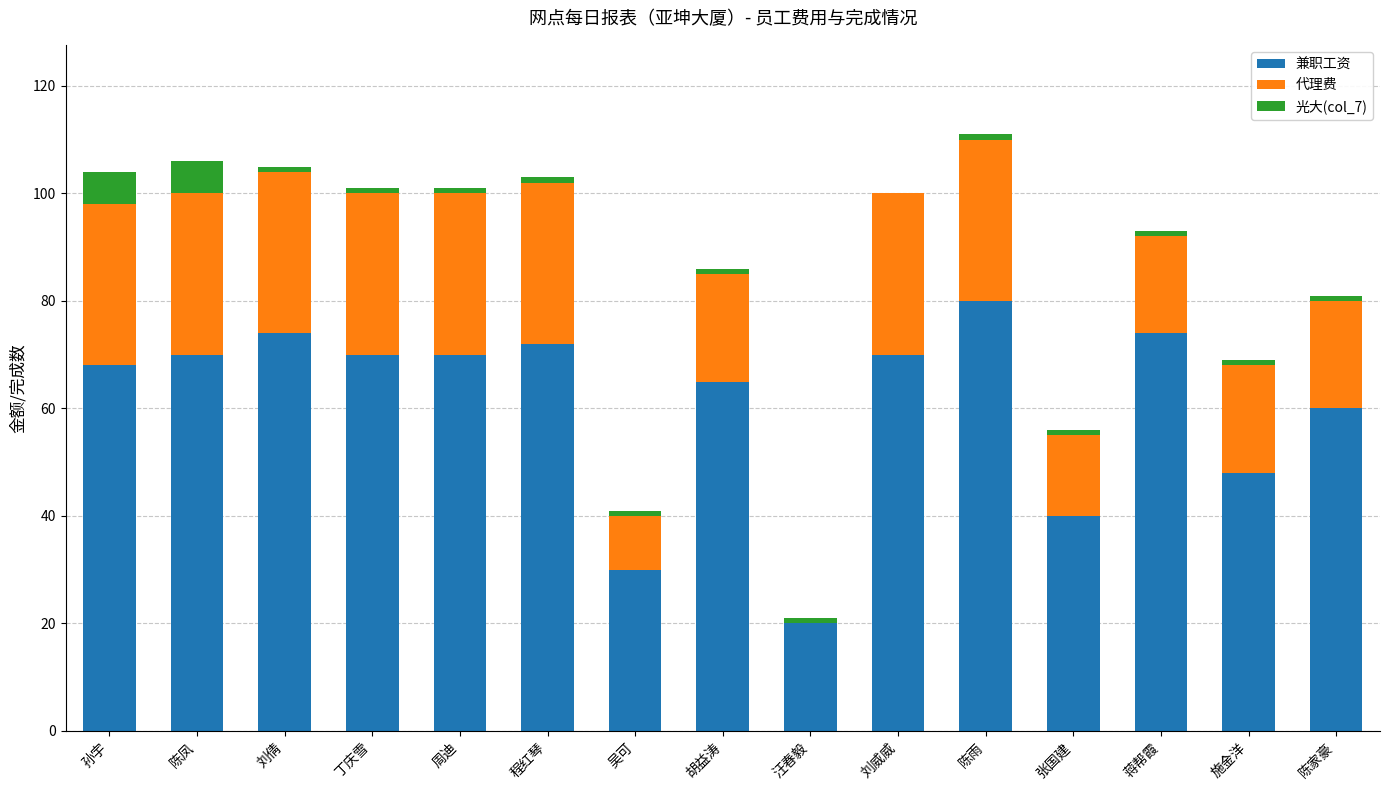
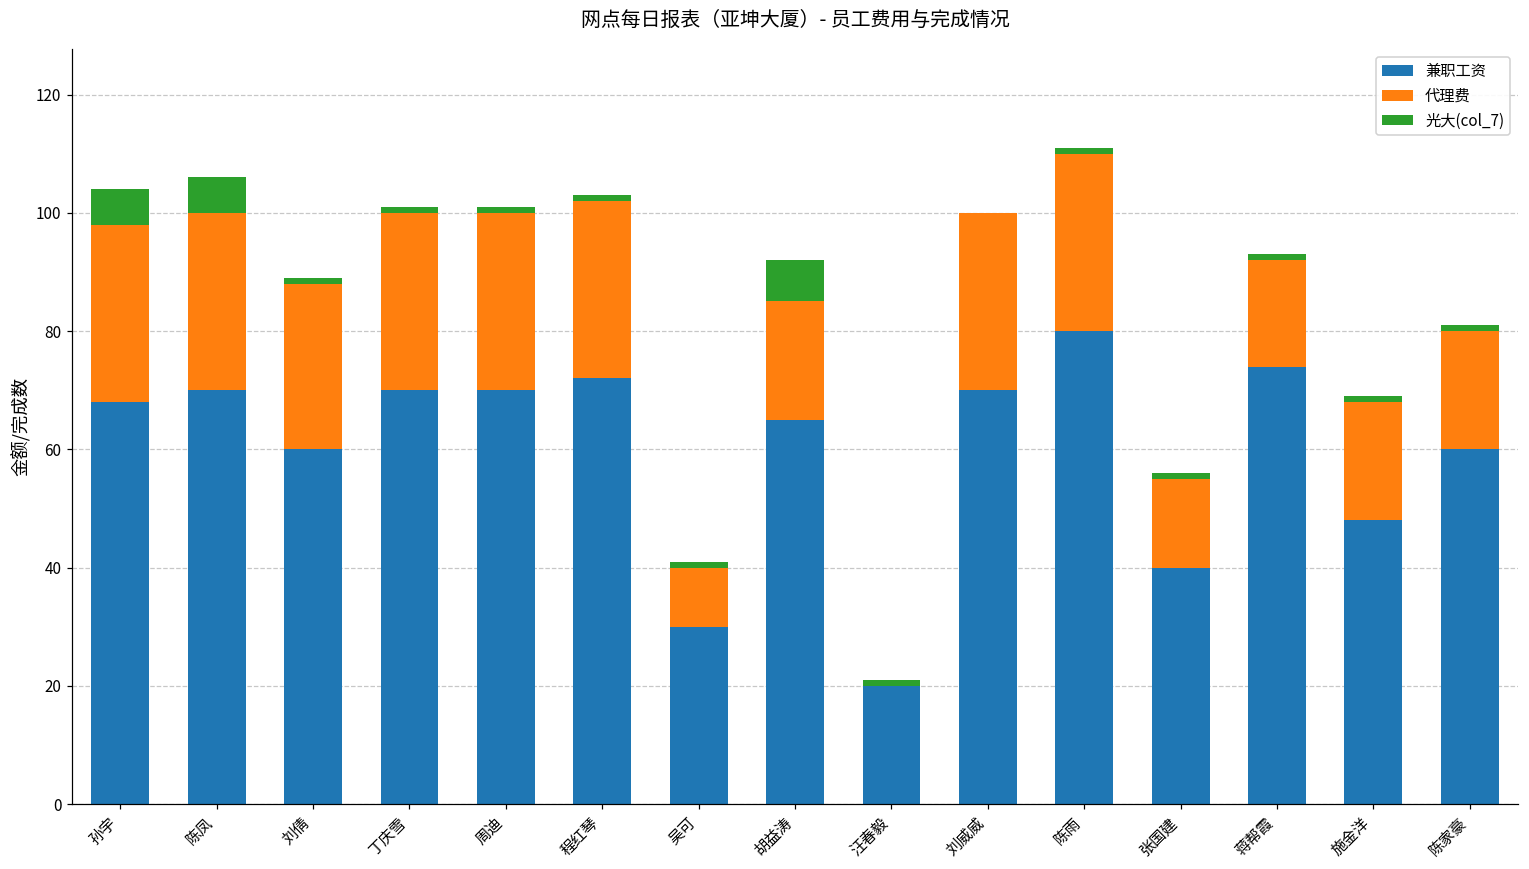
  {
    "兼职工资": {
      "孙宇": 68,
      "陈凤": 70,
-     "刘倩": 74,
+     "刘倩": 60,
      "丁庆雪": 70,
      "周迪": 70,
      "程红琴": 72,
      "吴可": 30,
      "胡益涛": 65,
      "汪春毅": 20,
      "刘威威": 70,
      "陈雨": 80,
      "张国建": 40,
      "蒋帮霞": 74,
      "施金洋": 48,
      "陈家豪": 60
    },
    "代理费": {
      "孙宇": 30,
      "陈凤": 30,
-     "刘倩": 30,
+     "刘倩": 28,
      "丁庆雪": 30,
      "周迪": 30,
      "程红琴": 30,
      "吴可": 10,
      "胡益涛": 20,
      "汪春毅": 0,
      "刘威威": 30,
      "陈雨": 30,
      "张国建": 15,
      "蒋帮霞": 18,
      "施金洋": 20,
      "陈家豪": 20
    },
    "光大(col_7)": {
      "孙宇": 6,
      "陈凤": 6,
      "刘倩": 1,
      "丁庆雪": 1,
      "周迪": 1,
      "程红琴": 1,
      "吴可": 1,
-     "胡益涛": 1,
+     "胡益涛": 7,
      "汪春毅": 1,
      "刘威威": 0,
      "陈雨": 1,
      "张国建": 1,
      "蒋帮霞": 1,
      "施金洋": 1,
      "陈家豪": 1
    }
  }
